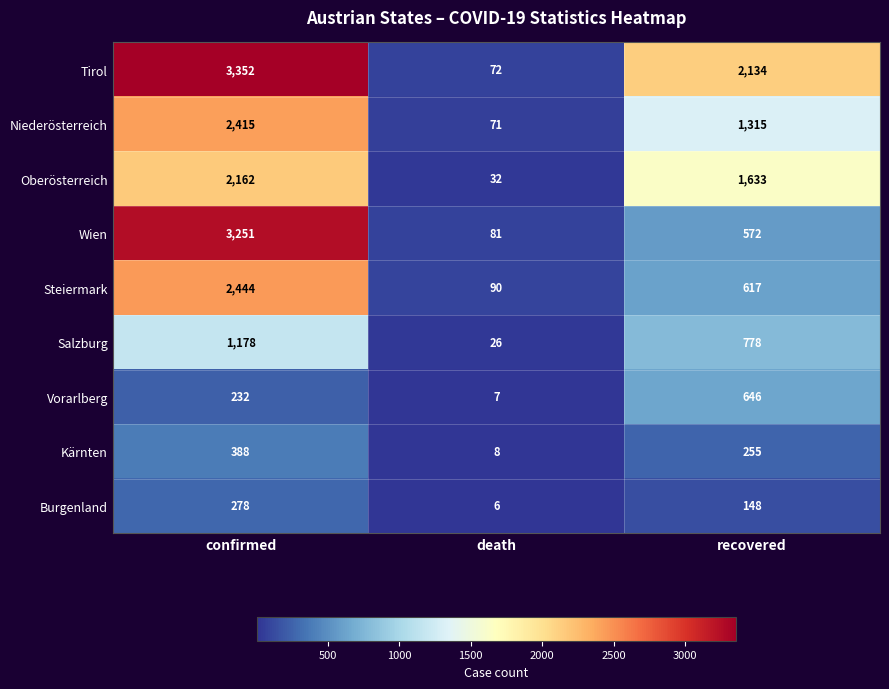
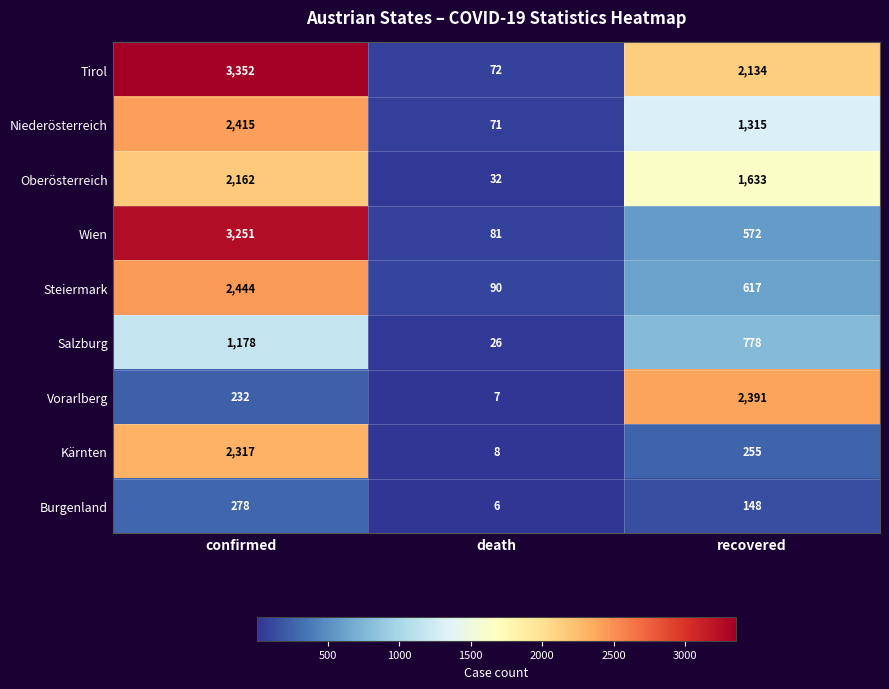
  {
    "Tirol": {
      "confirmed": "3,352",
      "death": "72",
      "recovered": "2,134"
    },
    "Niederösterreich": {
      "confirmed": "2,415",
      "death": "71",
      "recovered": "1,315"
    },
    "Oberösterreich": {
      "confirmed": "2,162",
      "death": "32",
      "recovered": "1,633"
    },
    "Wien": {
      "confirmed": "3,251",
      "death": "81",
      "recovered": "572"
    },
    "Steiermark": {
      "confirmed": "2,444",
      "death": "90",
      "recovered": "617"
    },
    "Salzburg": {
      "confirmed": "1,178",
      "death": "26",
      "recovered": "778"
    },
    "Vorarlberg": {
      "confirmed": "232",
      "death": "7",
-     "recovered": "646"
+     "recovered": "2,391"
    },
    "Kärnten": {
-     "confirmed": "388",
+     "confirmed": "2,317",
      "death": "8",
      "recovered": "255"
    },
    "Burgenland": {
      "confirmed": "278",
      "death": "6",
      "recovered": "148"
    }
  }
